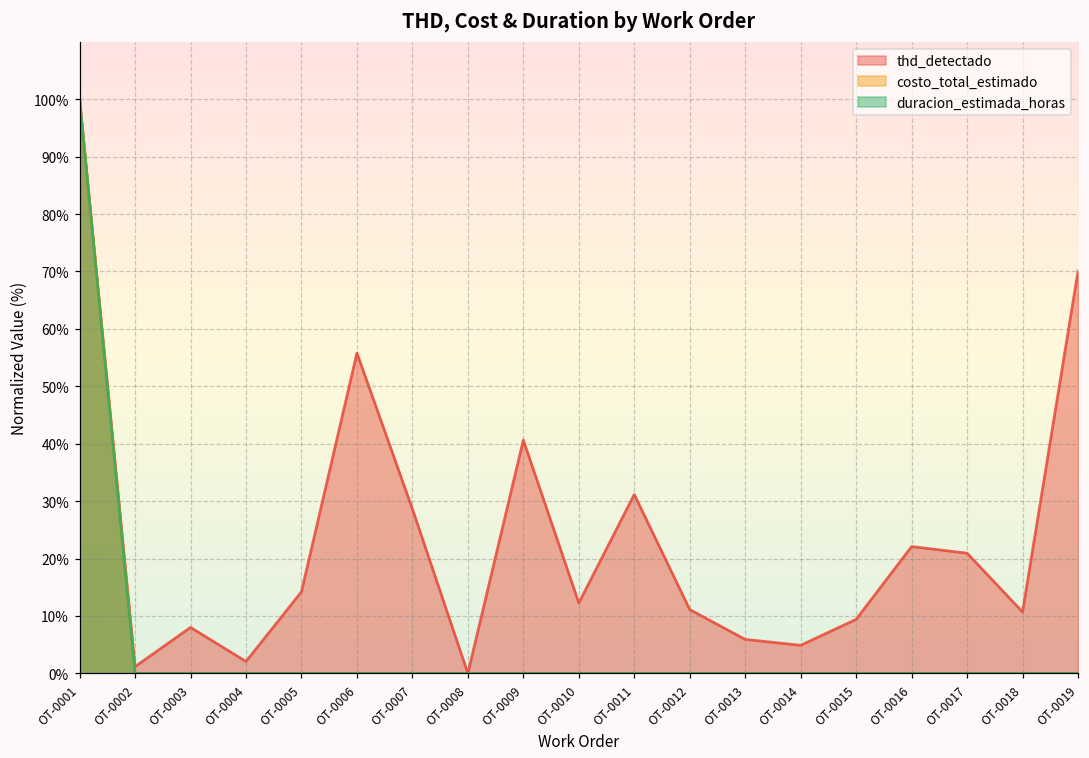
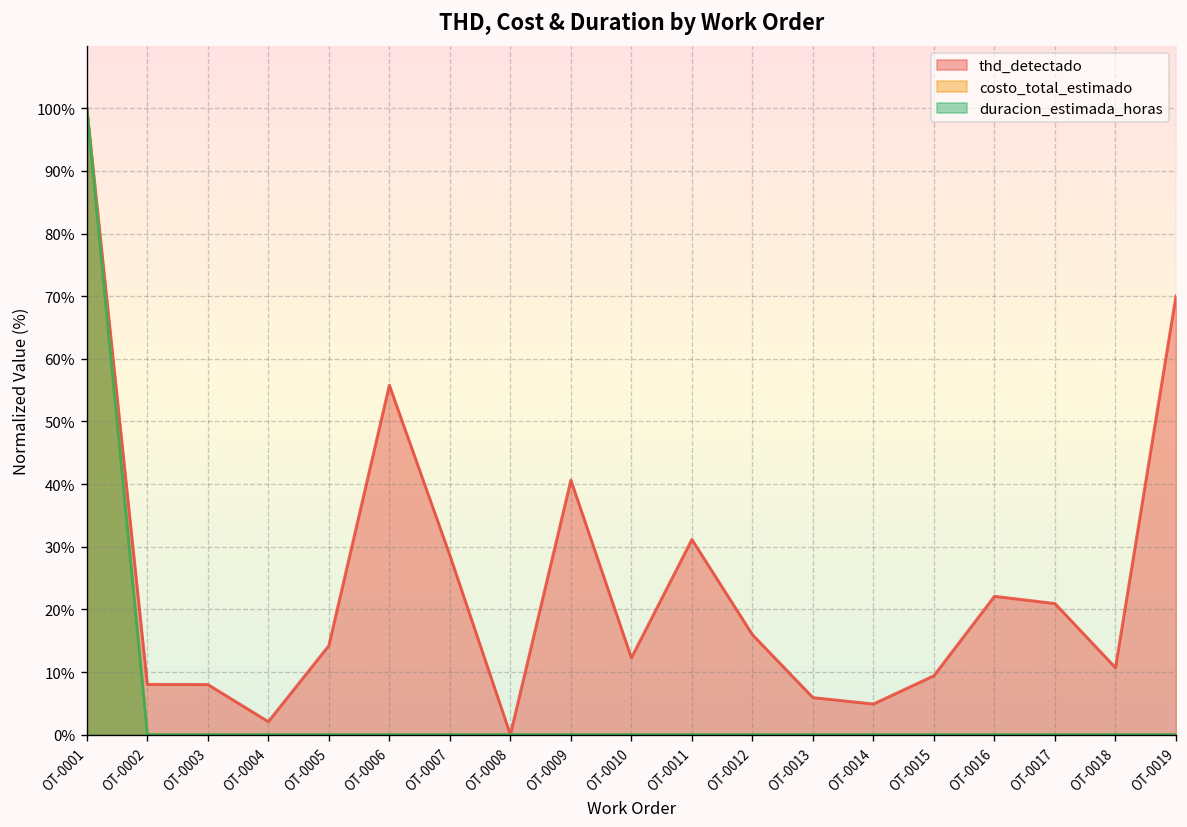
  {
    "thd_detectado": {
-     "OT-0002": "1%",
+     "OT-0002": "8%",
      "OT-0003": "8%",
      "OT-0004": "2%",
      "OT-0005": "14%",
      "OT-0006": "56%",
      "OT-0007": "29%",
      "OT-0009": "41%",
      "OT-0010": "12%",
      "OT-0011": "31%",
-     "OT-0012": "11%",
+     "OT-0012": "16%",
      "OT-0013": "6%",
      "OT-0014": "5%",
      "OT-0015": "9%",
      "OT-0016": "22%",
      "OT-0017": "21%",
      "OT-0018": "11%",
      "OT-0019": "70%"
    },
    "duracion_estimada_horas": {
      "OT-0002": "0%",
      "OT-0003": "0%",
      "OT-0004": "0%",
      "OT-0005": "0%",
      "OT-0006": "0%",
      "OT-0007": "0%",
      "OT-0009": "0%",
      "OT-0010": "0%",
      "OT-0011": "0%",
      "OT-0012": "0%",
      "OT-0013": "0%",
      "OT-0014": "0%",
      "OT-0015": "0%",
      "OT-0016": "0%",
      "OT-0017": "0%",
      "OT-0018": "0%",
      "OT-0019": "0%"
    }
  }
